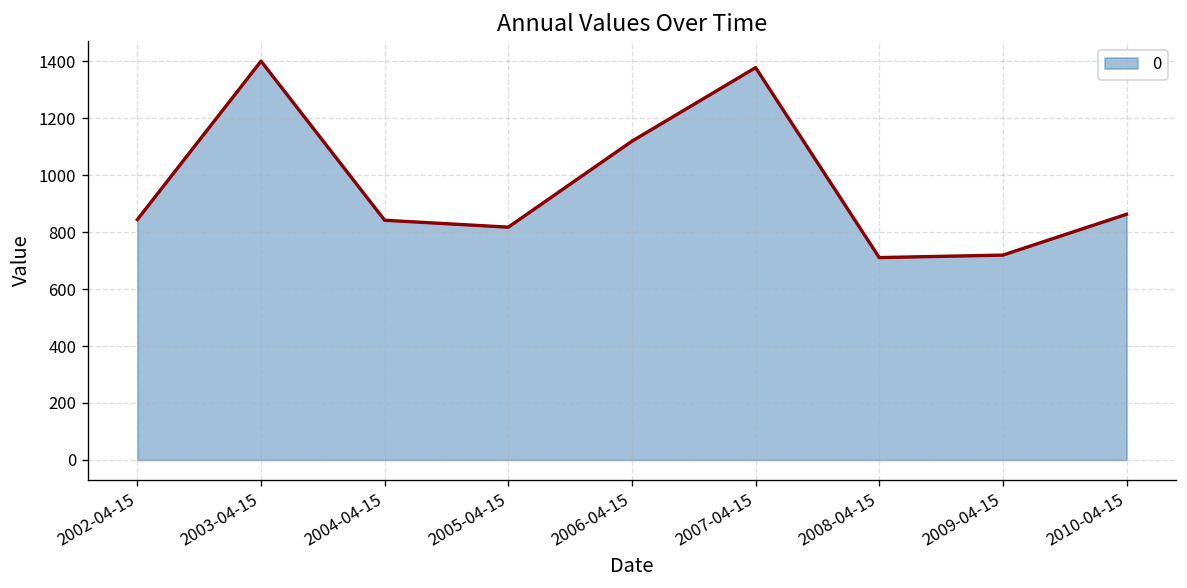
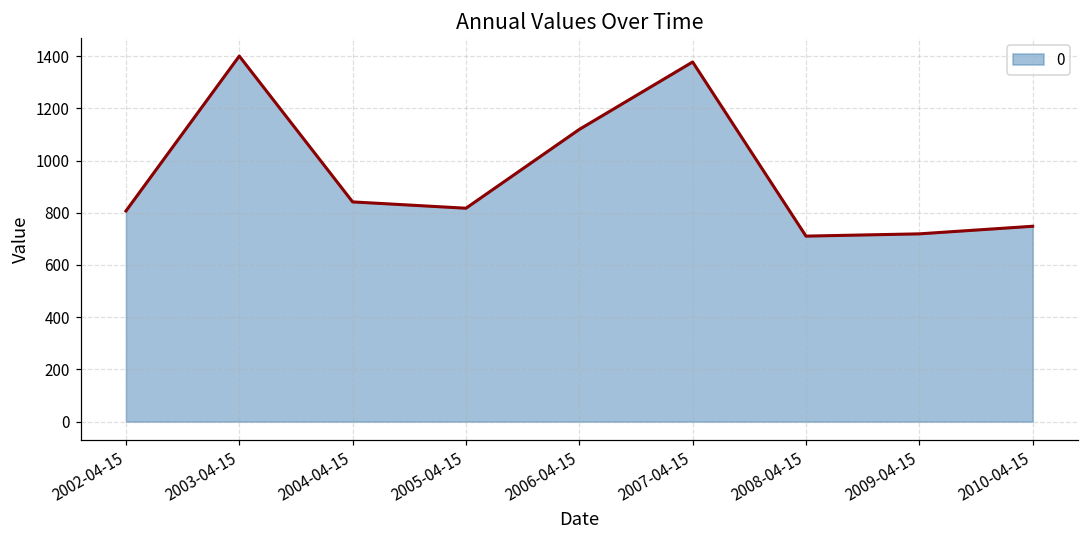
  {
-   "2002-04-15": 840,
+   "2002-04-15": 810,
    "2003-04-15": 1400,
    "2004-04-15": 840,
    "2005-04-15": 820,
    "2006-04-15": 1120,
    "2007-04-15": 1380,
    "2008-04-15": 710,
    "2009-04-15": 720,
-   "2010-04-15": 860
+   "2010-04-15": 750
  }
